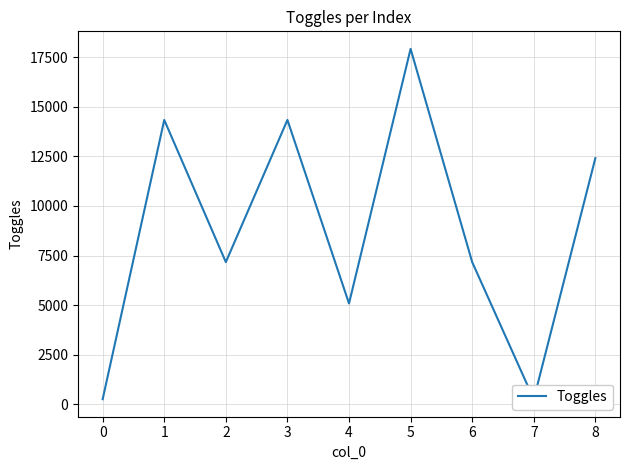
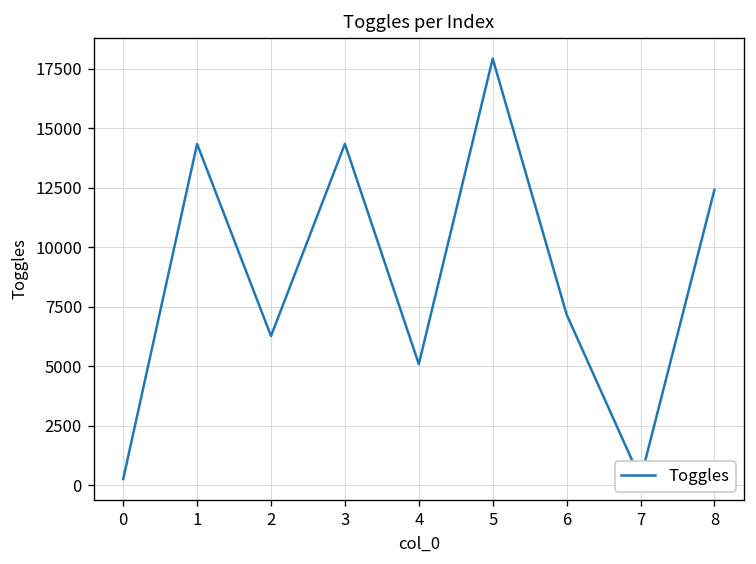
  {
    "0": 300,
    "1": 14300,
-   "2": 7200,
+   "2": 6300,
    "3": 14300,
    "4": 5100,
    "5": 17900,
    "6": 7200,
    "8": 12400
  }
